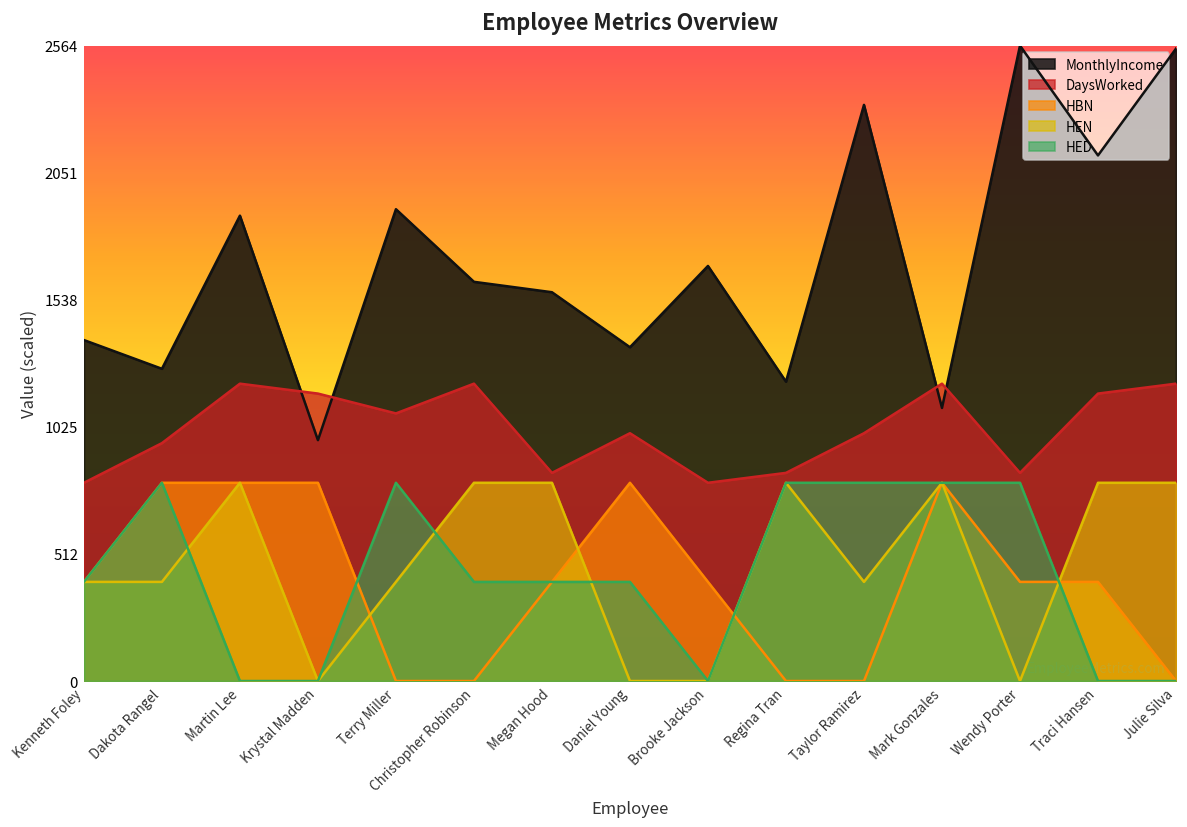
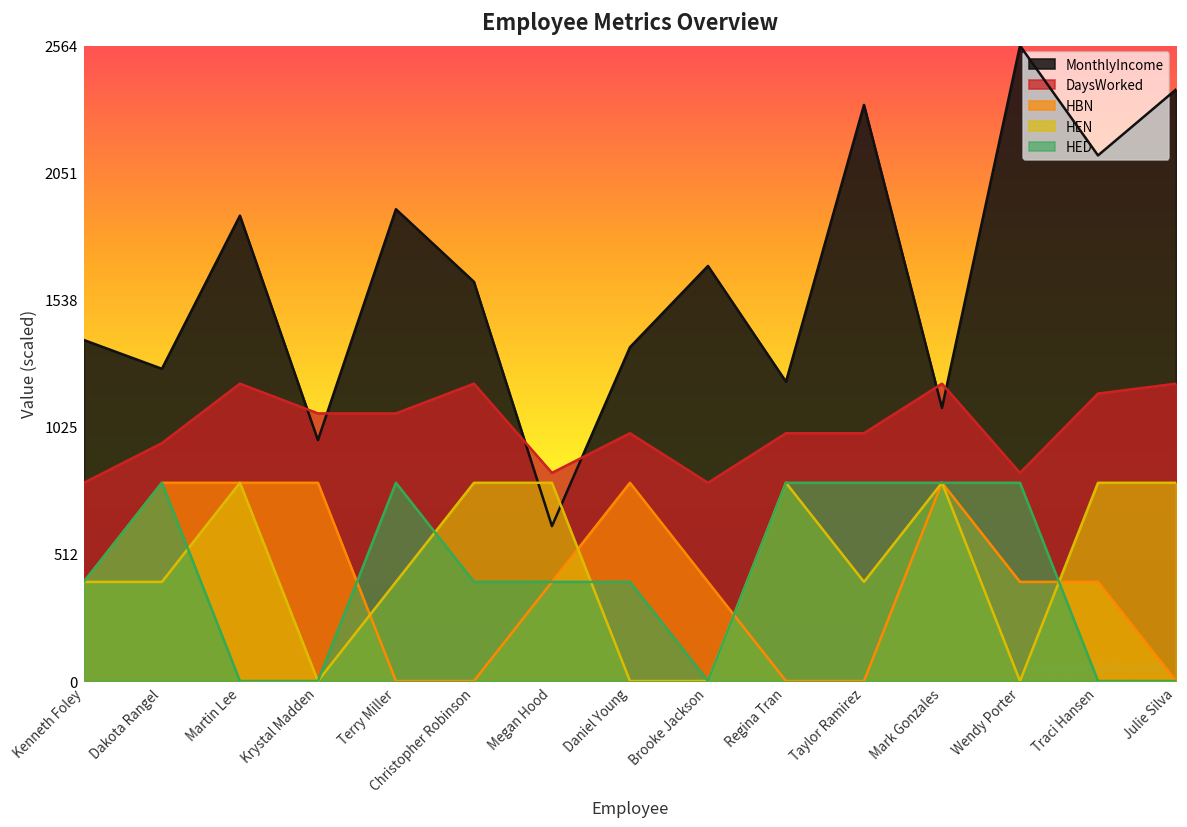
  {
    "MonthlyIncome": {
      "Kenneth Foley": 1380,
      "Dakota Rangel": 1260,
      "Martin Lee": 1880,
      "Krystal Madden": 970,
      "Terry Miller": 1900,
      "Christopher Robinson": 1610,
-     "Megan Hood": 1570,
+     "Megan Hood": 630,
      "Daniel Young": 1350,
      "Brooke Jackson": 1680,
      "Regina Tran": 1210,
      "Taylor Ramirez": 2330,
      "Mark Gonzales": 1100,
      "Wendy Porter": 2560,
      "Traci Hansen": 2120,
-     "Julie Silva": 2550
+     "Julie Silva": 2390
    },
    "DaysWorked": {
      "Kenneth Foley": 800,
      "Dakota Rangel": 960,
      "Martin Lee": 1200,
-     "Krystal Madden": 1160,
+     "Krystal Madden": 1080,
      "Terry Miller": 1080,
      "Christopher Robinson": 1200,
      "Megan Hood": 840,
      "Daniel Young": 1000,
      "Brooke Jackson": 800,
-     "Regina Tran": 840,
+     "Regina Tran": 1000,
      "Taylor Ramirez": 1000,
      "Mark Gonzales": 1200,
      "Wendy Porter": 840,
      "Traci Hansen": 1160,
      "Julie Silva": 1200
    },
    "HBN": {
      "Krystal Madden": 800,
      "Terry Miller": 0,
      "Christopher Robinson": 0,
      "Daniel Young": 800,
      "Brooke Jackson": 400,
      "Regina Tran": 0,
      "Taylor Ramirez": 0,
      "Wendy Porter": 400,
      "Traci Hansen": 400
    },
    "HEN": {
      "Dakota Rangel": 400,
      "Terry Miller": 400,
      "Christopher Robinson": 800,
      "Megan Hood": 800,
      "Daniel Young": 0,
      "Taylor Ramirez": 400,
      "Wendy Porter": 0,
      "Traci Hansen": 800,
      "Julie Silva": 800
    },
    "HED": {
      "Martin Lee": 0,
      "Terry Miller": 800,
      "Christopher Robinson": 400,
      "Daniel Young": 400,
      "Taylor Ramirez": 800,
      "Wendy Porter": 800,
      "Traci Hansen": 0
    }
  }
